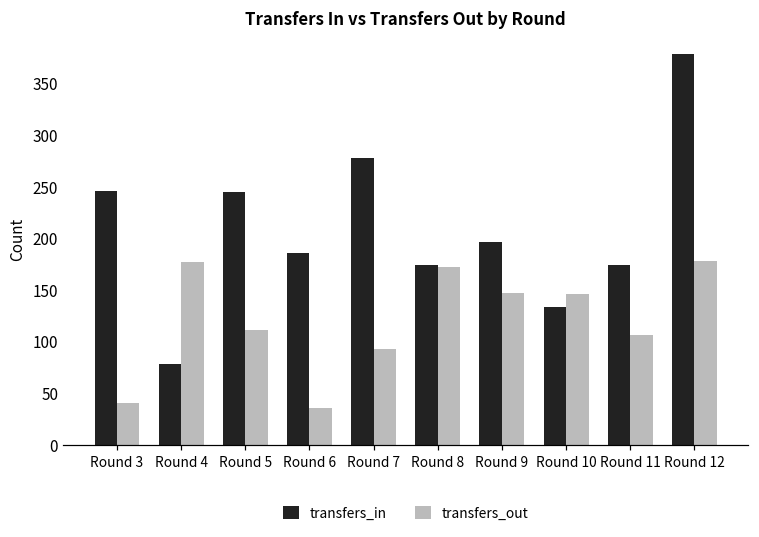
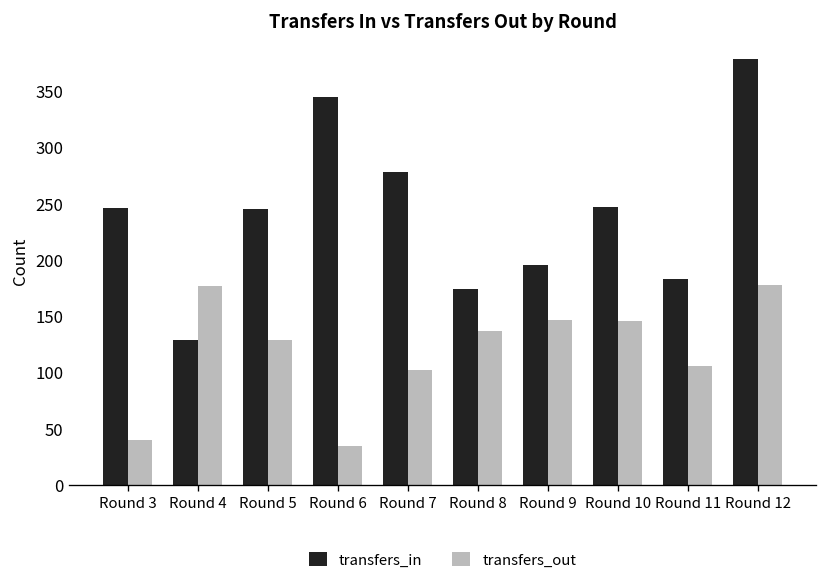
  {
    "transfers_in": {
      "Round 3": 250,
-     "Round 4": 80,
+     "Round 4": 130,
      "Round 5": 250,
-     "Round 6": 190,
+     "Round 6": 350,
      "Round 7": 280,
      "Round 8": 170,
      "Round 9": 200,
-     "Round 10": 130,
-     "Round 11": 170,
+     "Round 10": 250,
+     "Round 11": 180,
      "Round 12": 380
    },
    "transfers_out": {
      "Round 3": 40,
      "Round 4": 180,
-     "Round 5": 110,
+     "Round 5": 130,
      "Round 6": 40,
-     "Round 7": 90,
-     "Round 8": 170,
+     "Round 7": 100,
+     "Round 8": 140,
      "Round 9": 150,
      "Round 10": 150,
      "Round 11": 110,
      "Round 12": 180
    }
  }
